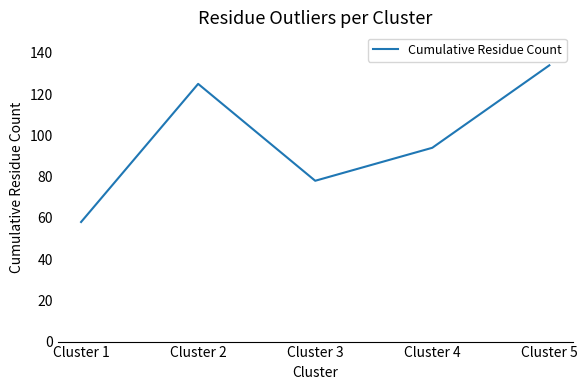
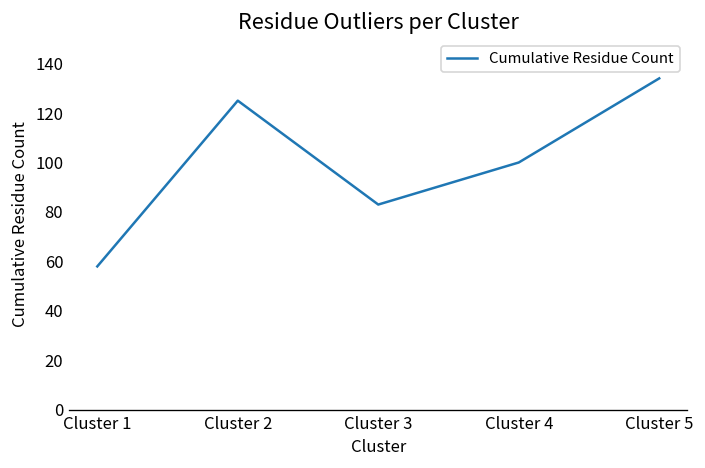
  {
    "Cluster 1": 58,
    "Cluster 2": 125,
-   "Cluster 3": 78,
-   "Cluster 4": 94,
+   "Cluster 3": 83,
+   "Cluster 4": 100,
    "Cluster 5": 134
  }
